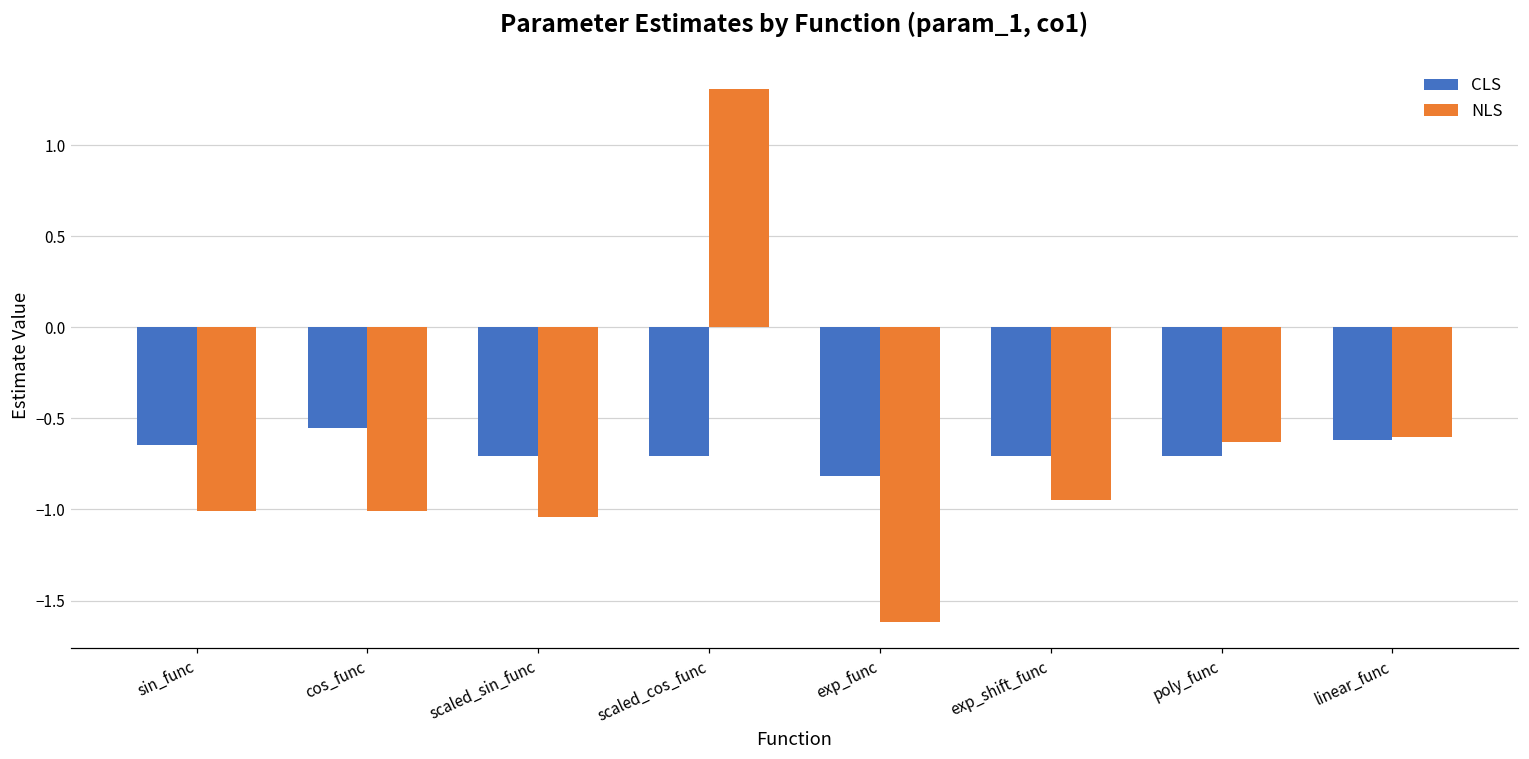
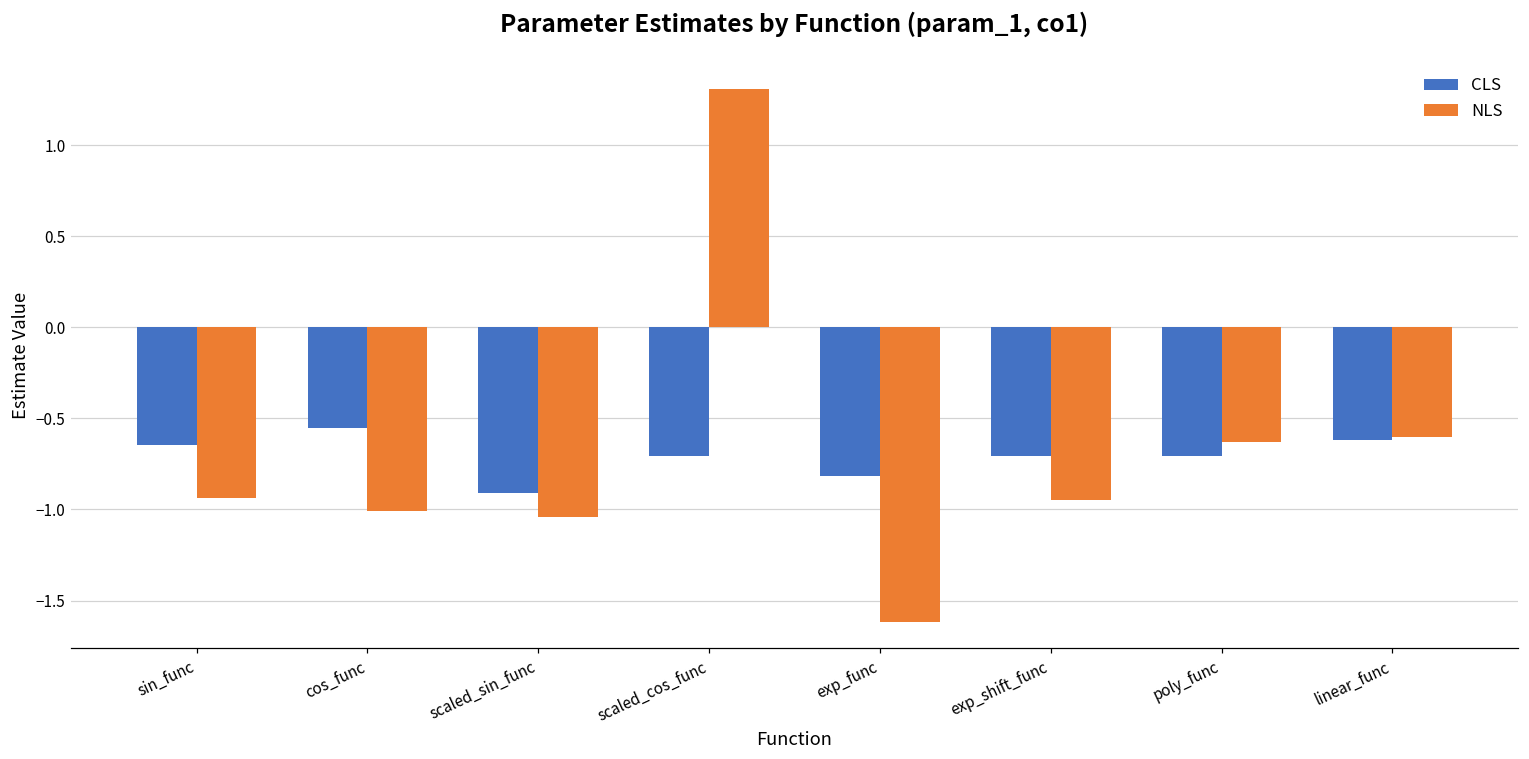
  {
    "CLS": {
      "sin_func": -0.64,
      "cos_func": -0.55,
-     "scaled_sin_func": -0.71,
+     "scaled_sin_func": -0.91,
      "scaled_cos_func": -0.71,
      "exp_func": -0.81,
      "exp_shift_func": -0.71,
      "poly_func": -0.71,
      "linear_func": -0.62
    },
    "NLS": {
-     "sin_func": -1.01,
+     "sin_func": -0.94,
      "cos_func": -1.01,
      "scaled_sin_func": -1.04,
      "scaled_cos_func": 1.31,
      "exp_func": -1.62,
      "exp_shift_func": -0.95,
      "poly_func": -0.63,
      "linear_func": -0.60
    }
  }
